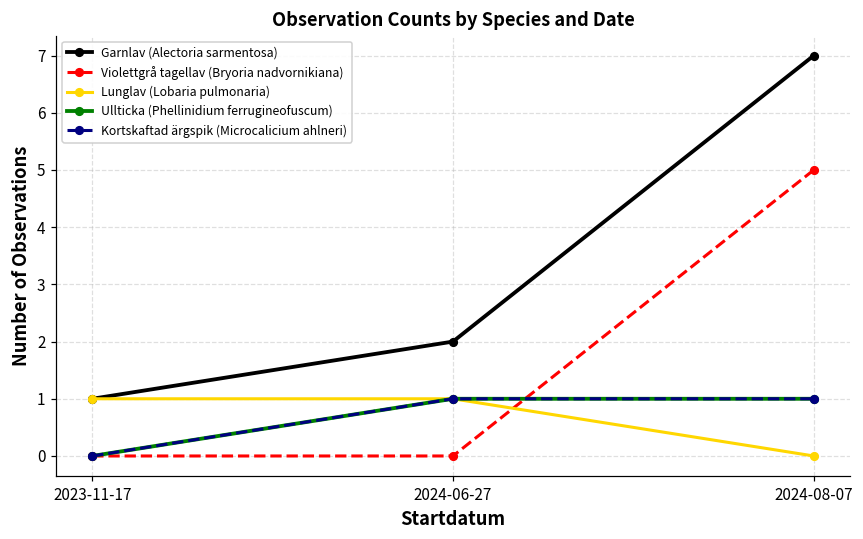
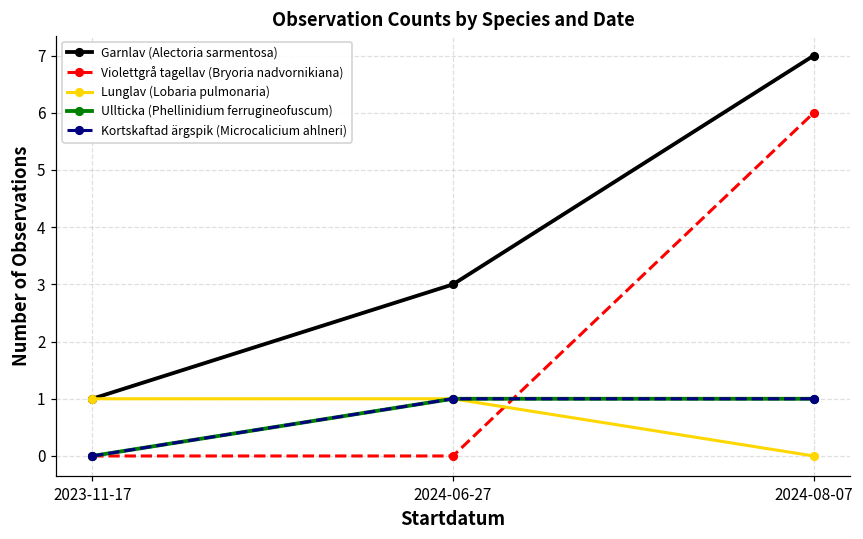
  {
    "Garnlav (Alectoria sarmentosa)": {
-     "2024-06-27": 2,
+     "2024-06-27": 3,
      "2024-08-07": 7
    },
    "Violettgrå tagellav (Bryoria nadvornikiana)": {
      "2024-06-27": 0,
-     "2024-08-07": 5
+     "2024-08-07": 6
    },
    "Lunglav (Lobaria pulmonaria)": {
      "2024-08-07": 0
    },
    "Kortskaftad ärgspik (Microcalicium ahlneri)": {
      "2024-08-07": 1
    }
  }
